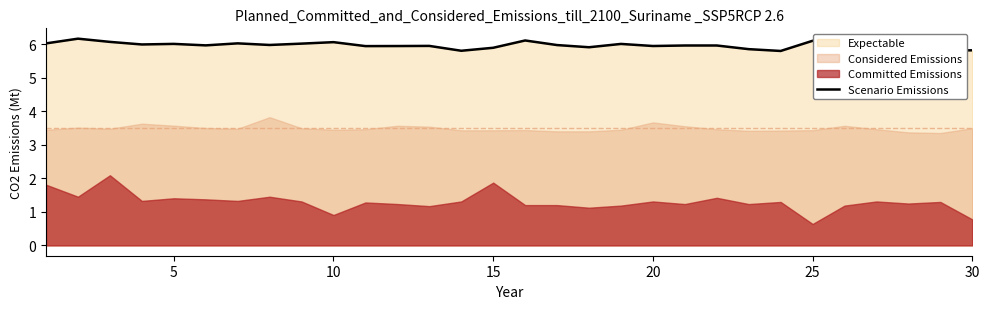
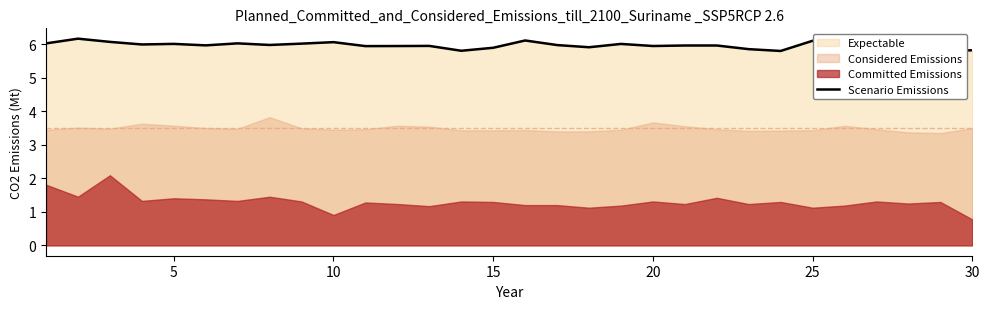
  {
    "Committed Emissions": {
      "5": 1.4,
      "10": 0.9,
-     "15": 1.9,
+     "15": 1.3,
      "20": 1.3,
-     "25": 0.6,
+     "25": 1.1,
      "30": 0.8
    }
  }
